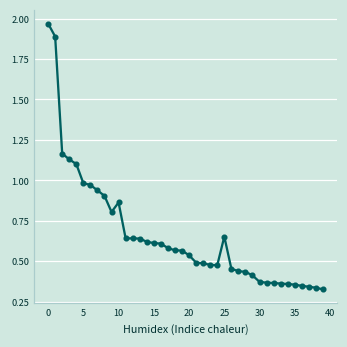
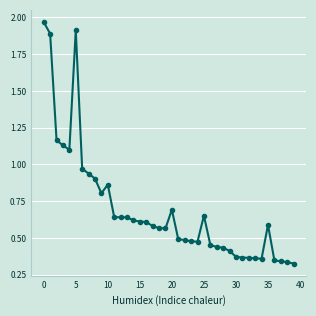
  {
    "0": 1.97,
-   "5": 0.98,
+   "5": 1.91,
    "10": 0.86,
    "15": 0.61,
-   "20": 0.54,
+   "20": 0.69,
    "25": 0.65,
    "30": 0.37,
-   "35": 0.35
+   "35": 0.59
  }
